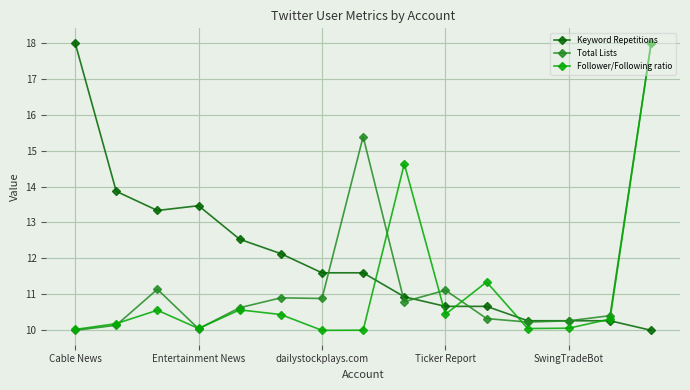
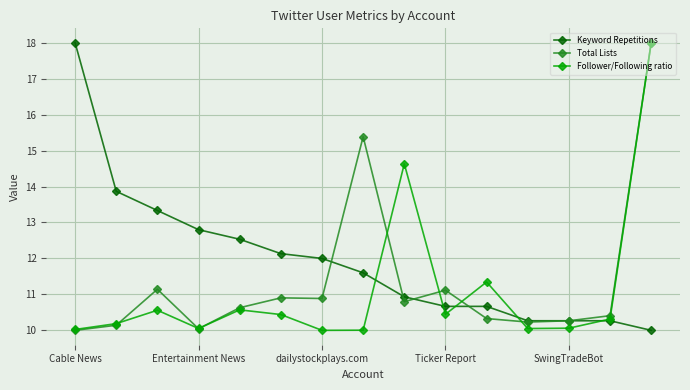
  {
    "Keyword Repetitions": {
      "Cable News": 18.0,
-     "Entertainment News": 13.5,
-     "dailystockplays.com": 11.6,
+     "Entertainment News": 12.8,
+     "dailystockplays.com": 12.0,
      "Ticker Report": 10.7
    }
  }
